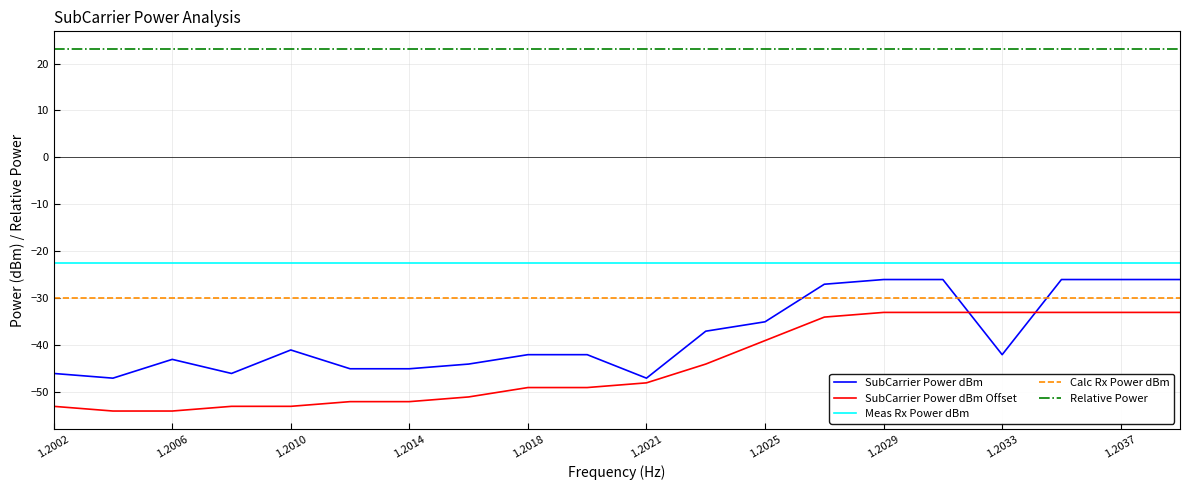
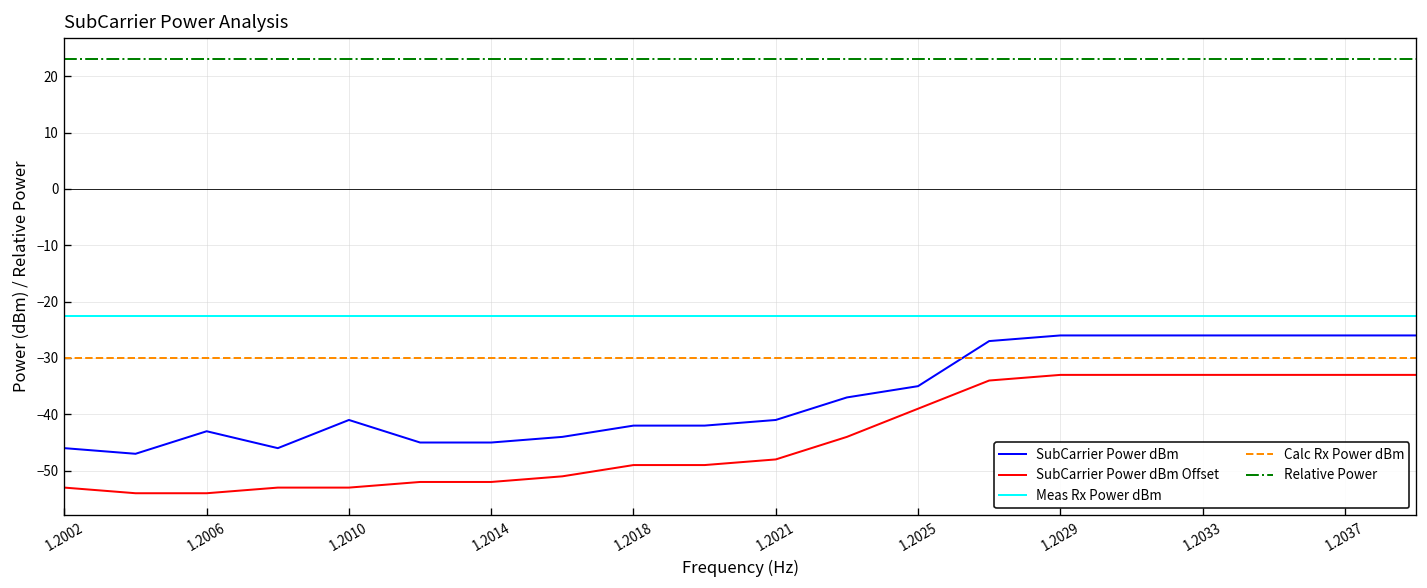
  {
    "SubCarrier Power dBm": {
      "1.2002": -46,
      "1.2006": -43,
      "1.2010": -41,
      "1.2014": -45,
      "1.2018": -42,
-     "1.2021": -47,
+     "1.2021": -41,
      "1.2025": -35,
      "1.2029": -26,
-     "1.2033": -42,
+     "1.2033": -26,
      "1.2037": -26
    },
    "SubCarrier Power dBm Offset": {
      "1.2002": -53,
      "1.2006": -54,
      "1.2010": -53,
      "1.2014": -52,
      "1.2018": -49,
      "1.2021": -48,
      "1.2025": -39,
      "1.2029": -33,
      "1.2033": -33,
      "1.2037": -33
    },
    "Meas Rx Power dBm": {
      "1.2002": -23,
      "1.2006": -23,
      "1.2010": -23,
      "1.2014": -23,
      "1.2018": -23,
      "1.2021": -23,
      "1.2025": -23,
      "1.2029": -23,
      "1.2033": -23,
      "1.2037": -23
    },
    "Calc Rx Power dBm": {
      "1.2002": -30,
      "1.2006": -30,
      "1.2010": -30,
      "1.2014": -30,
      "1.2018": -30,
      "1.2021": -30,
      "1.2025": -30,
      "1.2029": -30,
      "1.2033": -30,
      "1.2037": -30
    },
    "Relative Power": {
      "1.2002": 23,
      "1.2006": 23,
      "1.2010": 23,
      "1.2014": 23,
      "1.2018": 23,
      "1.2021": 23,
      "1.2025": 23,
      "1.2029": 23,
      "1.2033": 23,
      "1.2037": 23
    }
  }
